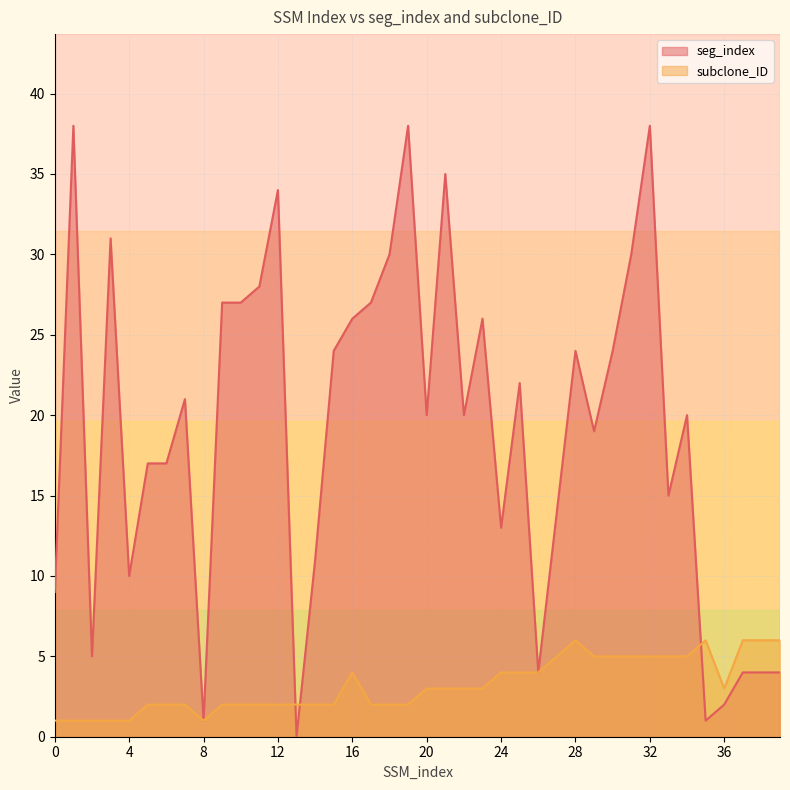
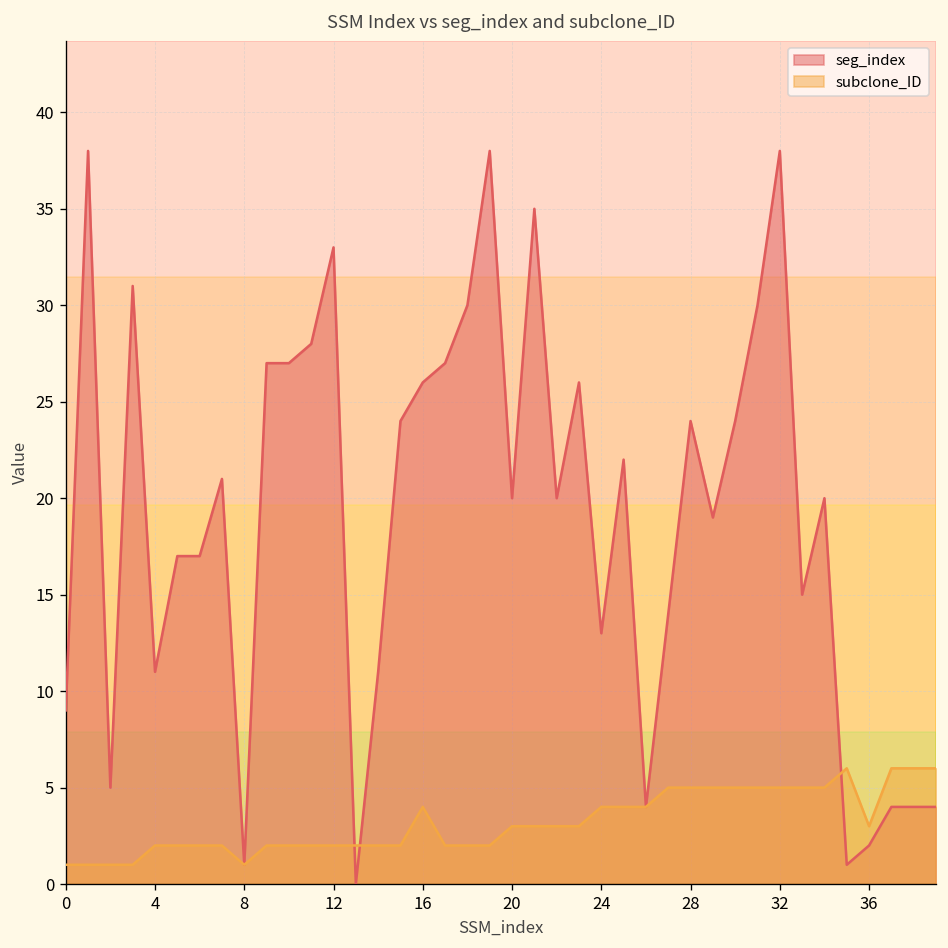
  {
    "seg_index": {
      "0": 9,
-     "4": 10,
-     "12": 34,
+     "4": 11,
+     "12": 33,
      "16": 26,
      "20": 20,
      "24": 13,
      "28": 24,
      "32": 38,
      "36": 2
    },
    "subclone_ID": {
      "0": 1,
-     "4": 1,
+     "4": 2,
      "12": 2,
      "16": 4,
      "20": 3,
      "24": 4,
-     "28": 6,
+     "28": 5,
      "32": 5,
      "36": 3
    }
  }
